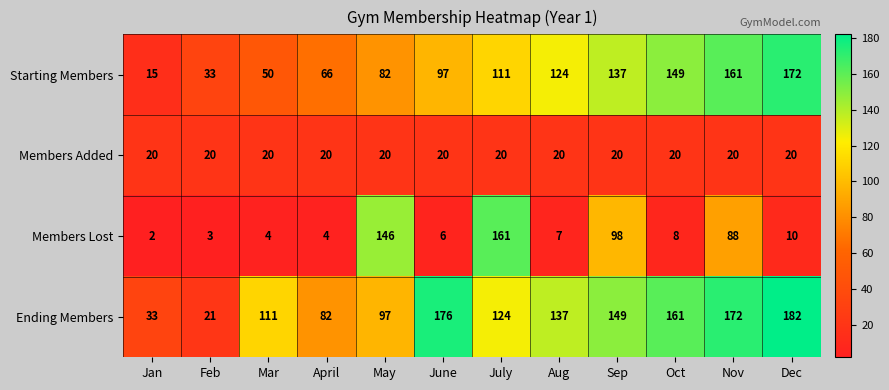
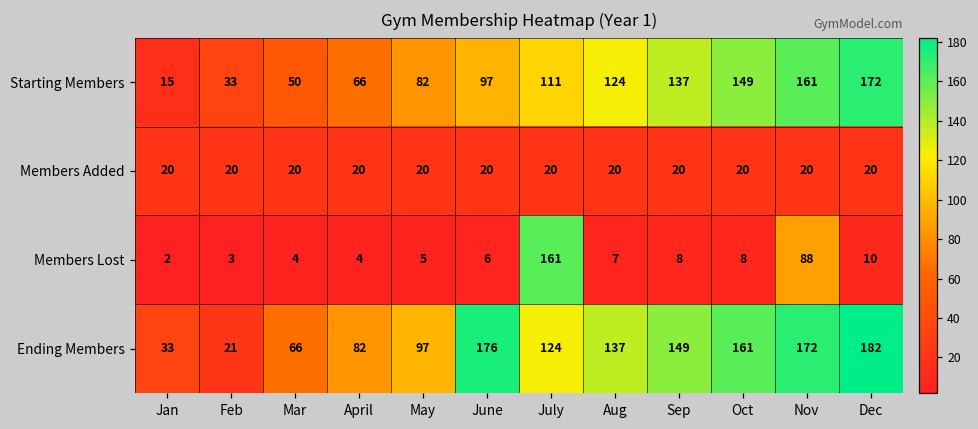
  {
    "Starting Members": {
      "Jan": 15,
      "Feb": 33,
      "Mar": 50,
      "April": 66,
      "May": 82,
      "June": 97,
      "July": 111,
      "Aug": 124,
      "Sep": 137,
      "Oct": 149,
      "Nov": 161,
      "Dec": 172
    },
    "Members Added": {
      "Jan": 20,
      "Feb": 20,
      "Mar": 20,
      "April": 20,
      "May": 20,
      "June": 20,
      "July": 20,
      "Aug": 20,
      "Sep": 20,
      "Oct": 20,
      "Nov": 20,
      "Dec": 20
    },
    "Members Lost": {
      "Jan": 2,
      "Feb": 3,
      "Mar": 4,
      "April": 4,
-     "May": 146,
+     "May": 5,
      "June": 6,
      "July": 161,
      "Aug": 7,
-     "Sep": 98,
+     "Sep": 8,
      "Oct": 8,
      "Nov": 88,
      "Dec": 10
    },
    "Ending Members": {
      "Jan": 33,
      "Feb": 21,
-     "Mar": 111,
+     "Mar": 66,
      "April": 82,
      "May": 97,
      "June": 176,
      "July": 124,
      "Aug": 137,
      "Sep": 149,
      "Oct": 161,
      "Nov": 172,
      "Dec": 182
    }
  }
